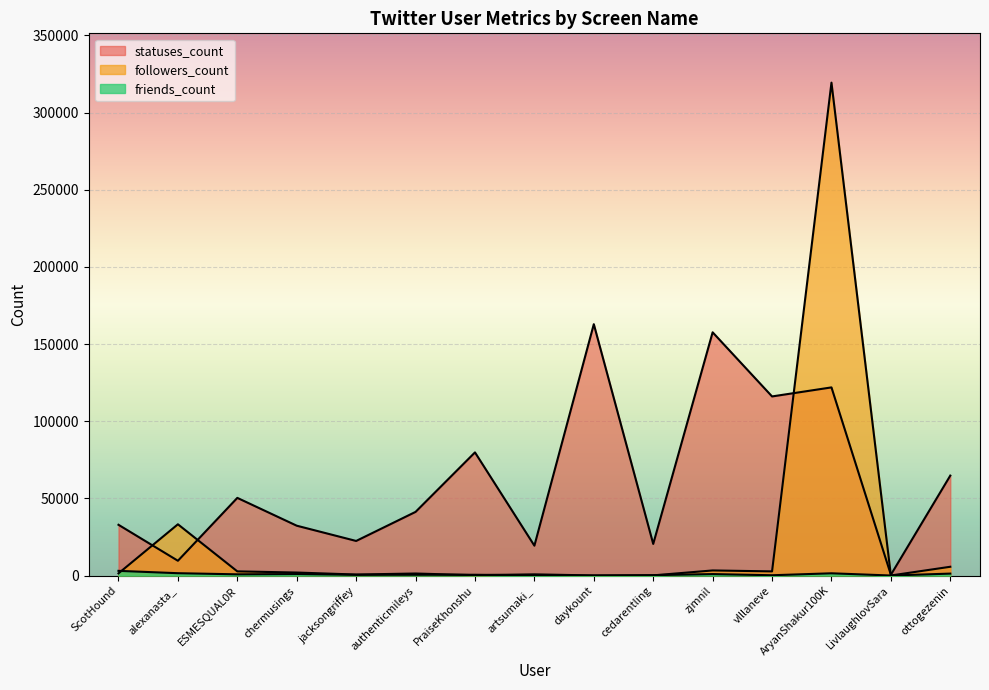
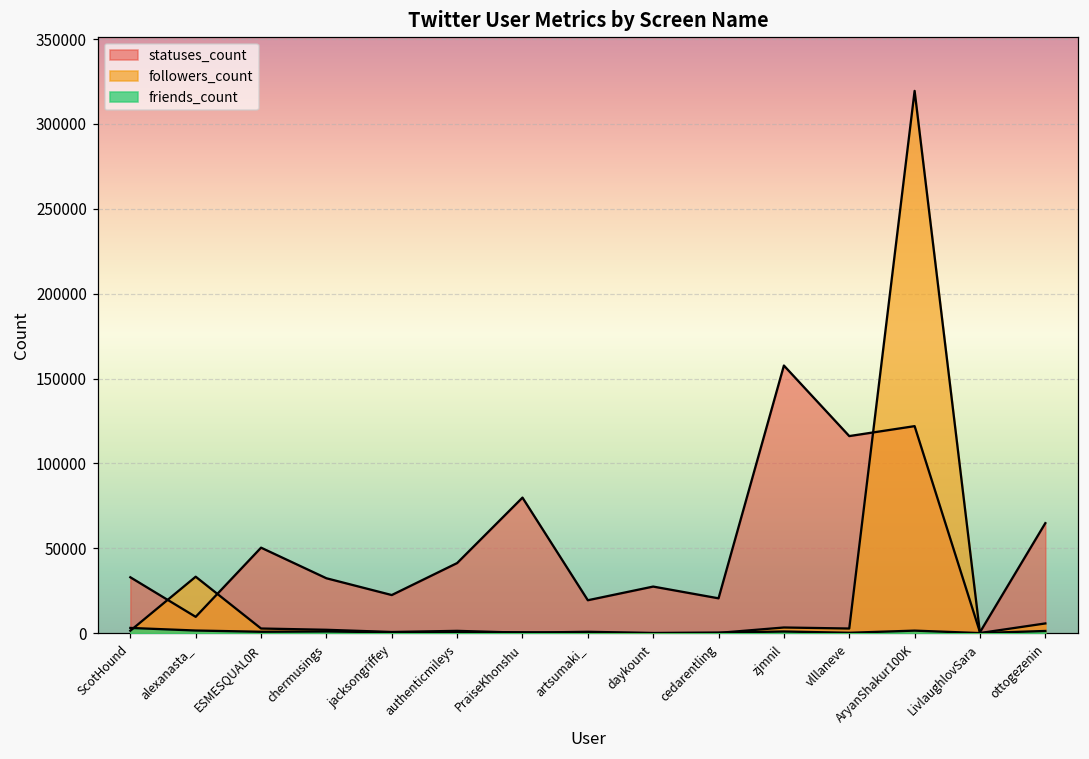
  {
    "statuses_count": {
      "ScotHound": 33000,
      "alexanasta_": 10000,
      "ESMESQUAL0R": 50000,
      "chermusings": 32000,
      "jacksongriffey": 22000,
      "authenticmileys": 41000,
      "PraiseKhonshu": 80000,
      "artsumaki_": 19000,
-     "daykount": 163000,
+     "daykount": 27000,
      "cedarentling": 21000,
      "zjmnil": 158000,
      "vlllaneve": 116000,
      "AryanShakur100K": 122000,
      "ottogezenin": 65000
    },
    "followers_count": {
      "alexanasta_": 33000,
      "ESMESQUAL0R": 3000,
      "zjmnil": 3000,
      "vlllaneve": 3000,
      "AryanShakur100K": 319000,
      "ottogezenin": 6000
    },
    "friends_count": {
      "alexanasta_": 2000,
      "ESMESQUAL0R": 1000,
      "zjmnil": 1000,
      "vlllaneve": 0,
      "AryanShakur100K": 1000,
      "ottogezenin": 1000
    }
  }
